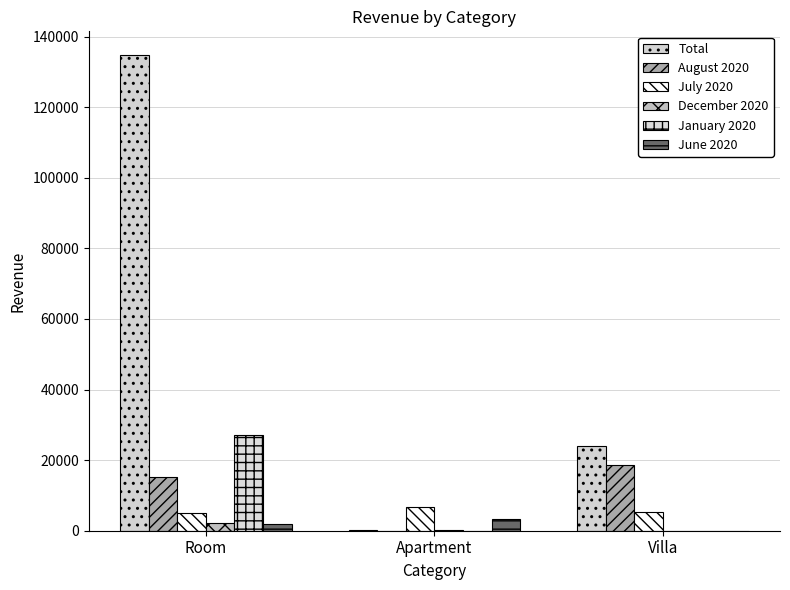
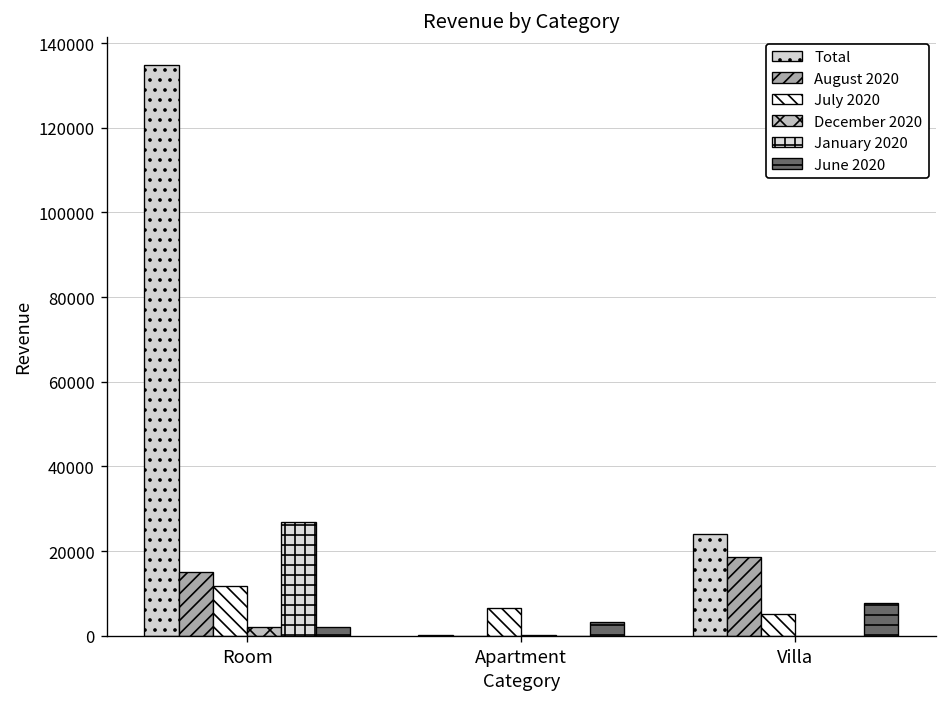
  {
    "July 2020": {
-     "Room": 5000,
+     "Room": 12000,
      "Apartment": 7000,
      "Villa": 5000
    },
    "June 2020": {
      "Room": 2000,
      "Apartment": 3000,
-     "Villa": 0
+     "Villa": 8000
    }
  }
